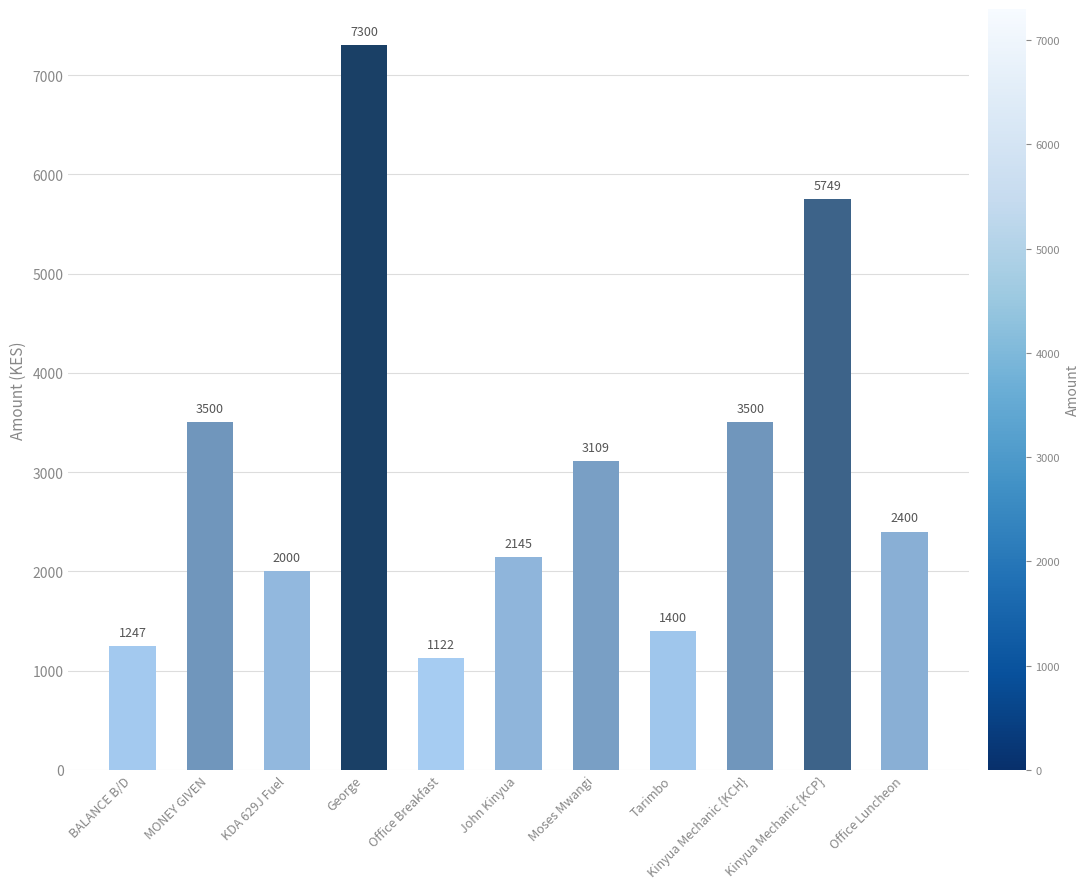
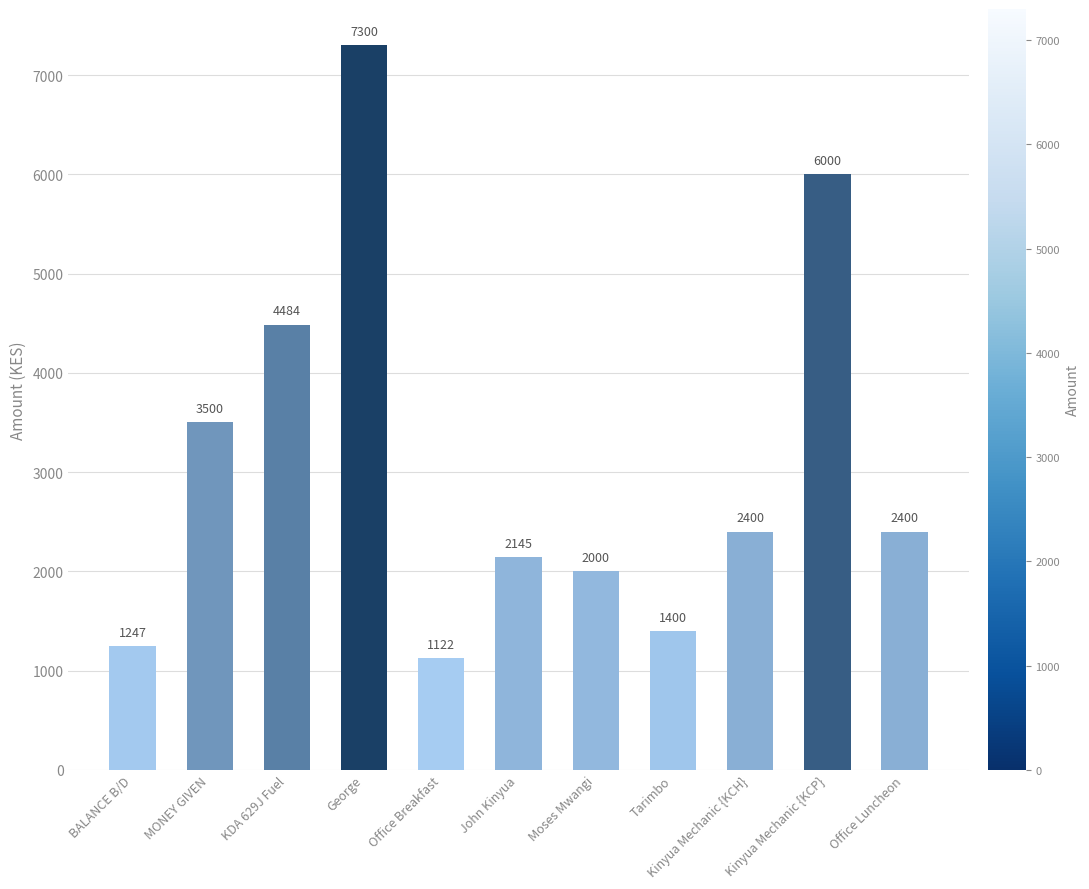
  {
    "BALANCE B/D": 1247,
    "MONEY GIVEN": 3500,
-   "KDA 629J Fuel": 2000,
+   "KDA 629J Fuel": 4484,
    "George": 7300,
    "Office Breakfast": 1122,
    "John Kinyua": 2145,
-   "Moses Mwangi": 3109,
+   "Moses Mwangi": 2000,
    "Tarimbo": 1400,
-   "Kinyua Mechanic {KCH}": 3500,
-   "Kinyua Mechanic {KCP}": 5749,
+   "Kinyua Mechanic {KCH}": 2400,
+   "Kinyua Mechanic {KCP}": 6000,
    "Office Luncheon": 2400
  }
